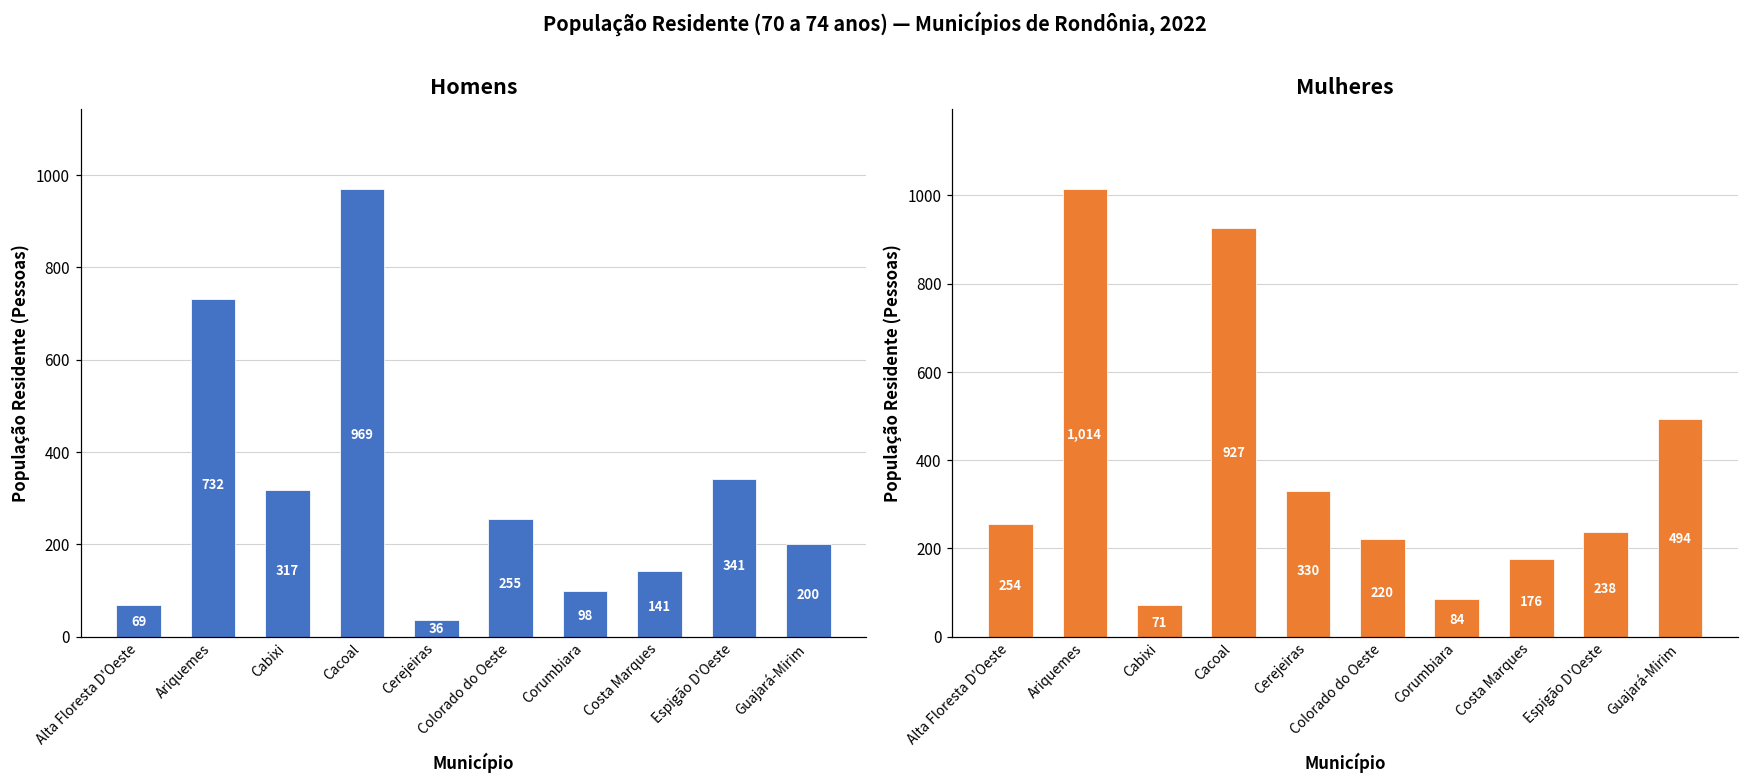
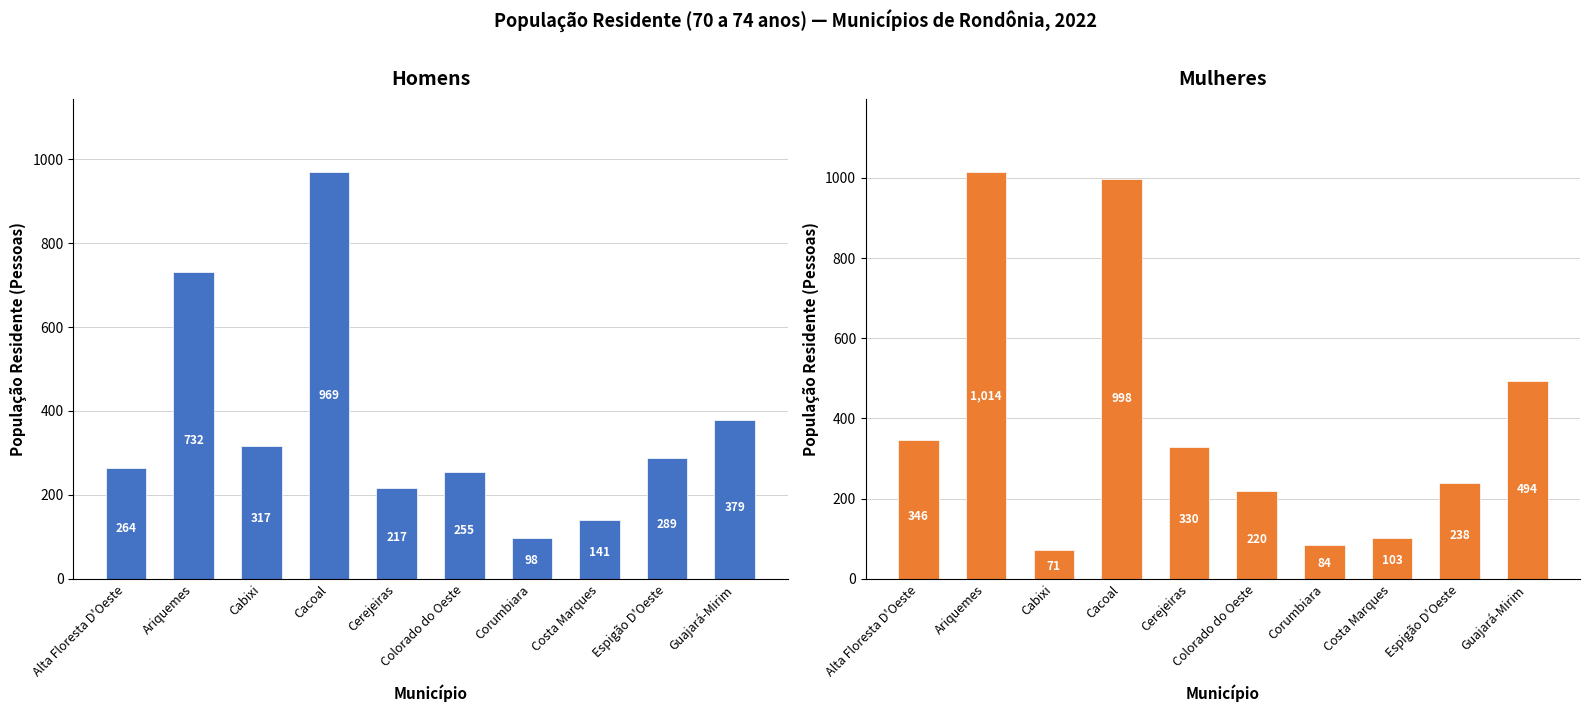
  {
    "Homens": {
-     "Alta Floresta D'Oeste": "69",
+     "Alta Floresta D'Oeste": "264",
      "Ariquemes": "732",
      "Cabixi": "317",
      "Cacoal": "969",
-     "Cerejeiras": "36",
+     "Cerejeiras": "217",
      "Colorado do Oeste": "255",
      "Corumbiara": "98",
      "Costa Marques": "141",
-     "Espigão D'Oeste": "341",
-     "Guajará-Mirim": "200"
+     "Espigão D'Oeste": "289",
+     "Guajará-Mirim": "379"
    },
    "Mulheres": {
-     "Alta Floresta D'Oeste": "254",
+     "Alta Floresta D'Oeste": "346",
      "Ariquemes": "1,014",
      "Cabixi": "71",
-     "Cacoal": "927",
+     "Cacoal": "998",
      "Cerejeiras": "330",
      "Colorado do Oeste": "220",
      "Corumbiara": "84",
-     "Costa Marques": "176",
+     "Costa Marques": "103",
      "Espigão D'Oeste": "238",
      "Guajará-Mirim": "494"
    }
  }
